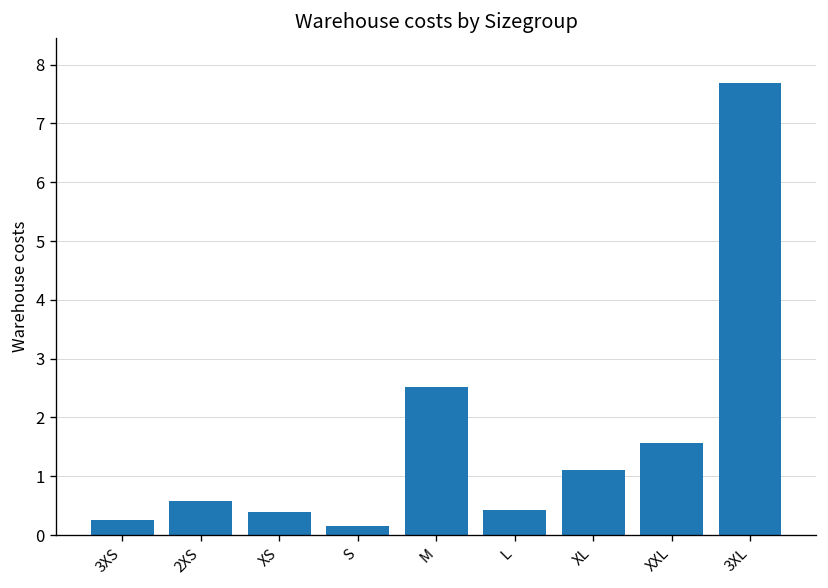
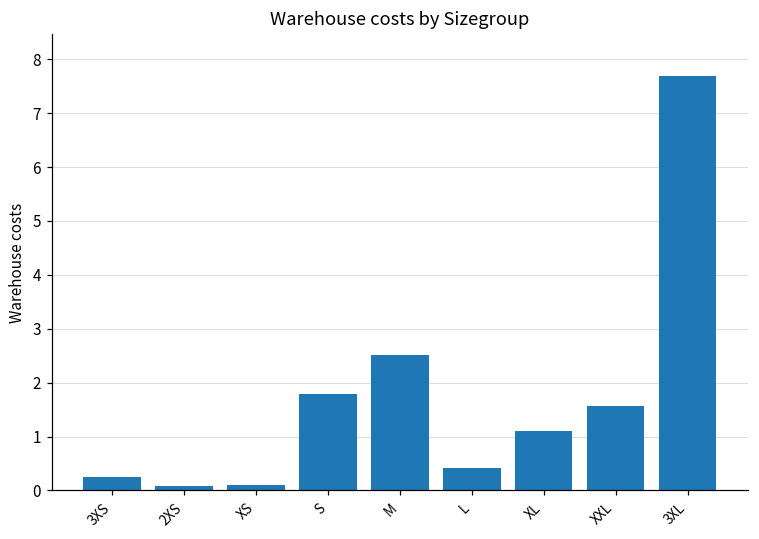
  {
    "3XS": 0.3,
-   "2XS": 0.6,
-   "XS": 0.4,
-   "S": 0.2,
+   "2XS": 0.1,
+   "XS": 0.1,
+   "S": 1.8,
    "M": 2.5,
    "L": 0.4,
    "XL": 1.1,
    "XXL": 1.6,
    "3XL": 7.7
  }
